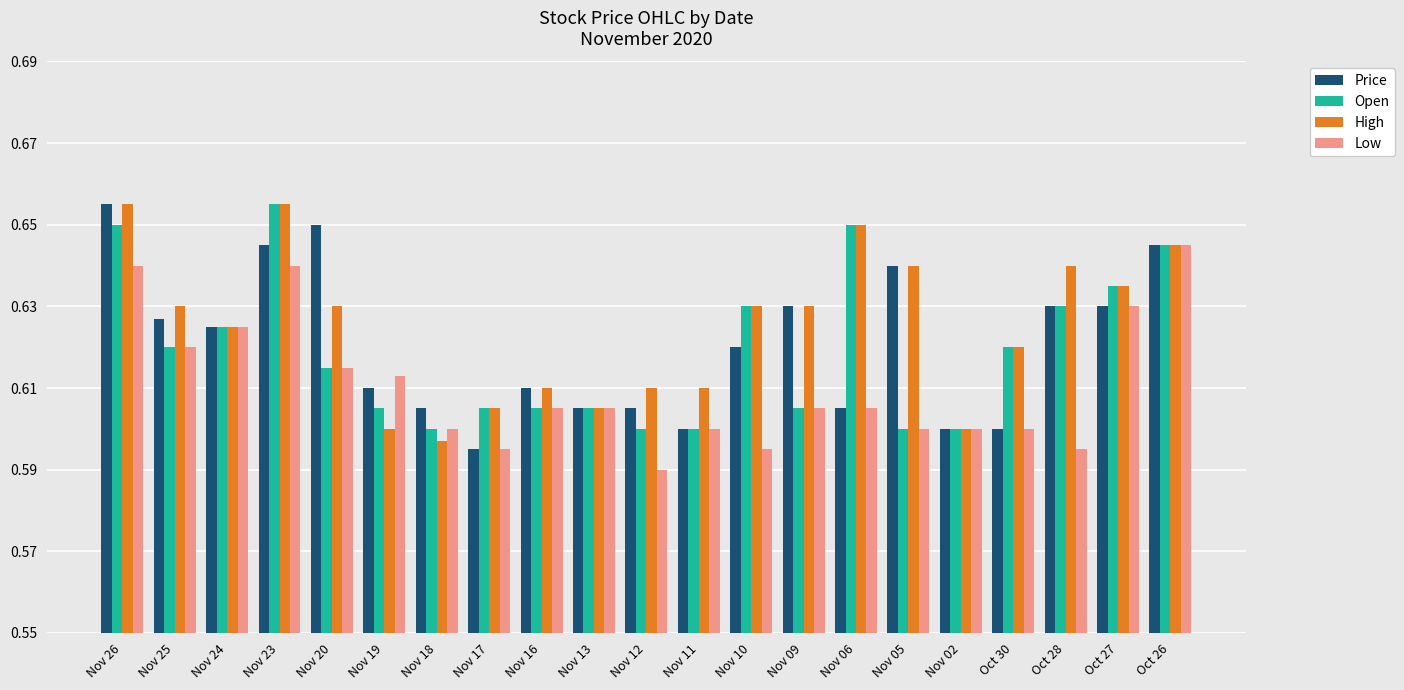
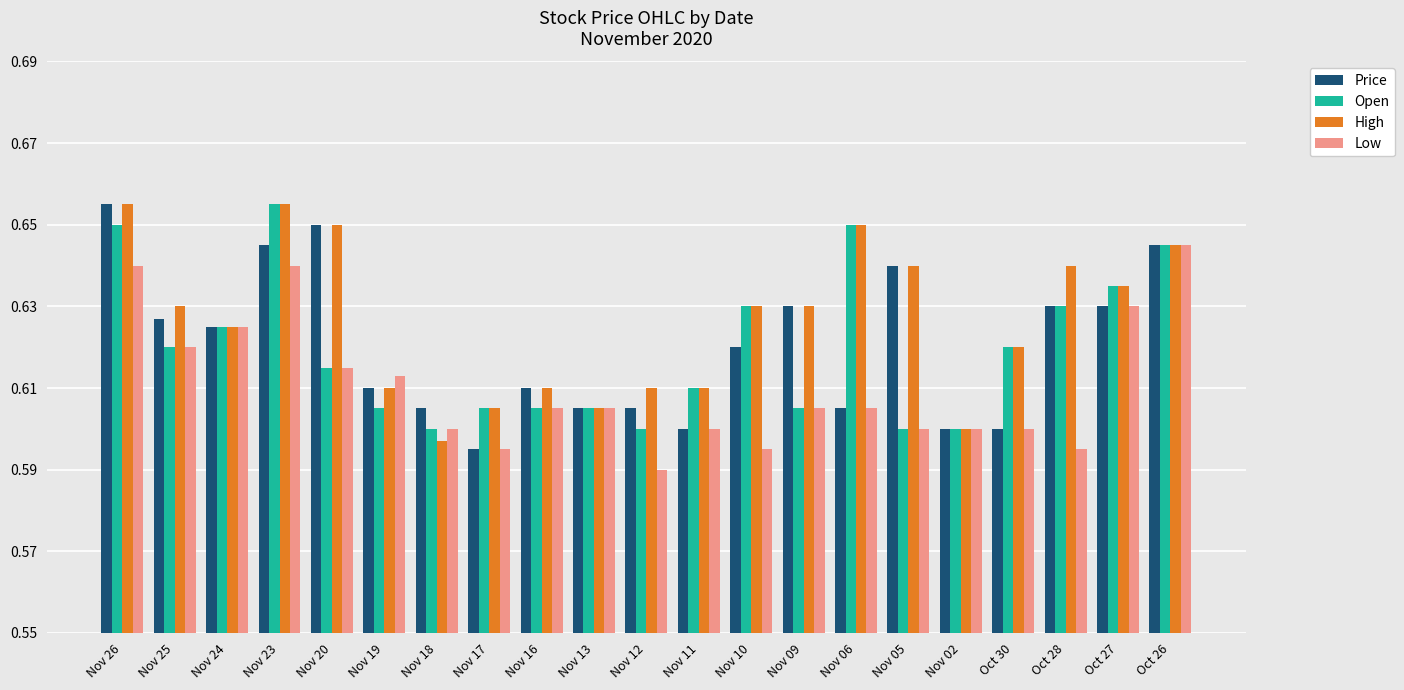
  {
    "Price": {
      "Nov 26": 0.655,
      "Nov 25": 0.627,
      "Nov 24": 0.625,
      "Nov 23": 0.645,
      "Nov 20": 0.65,
      "Nov 19": 0.61,
      "Nov 18": 0.605,
      "Nov 17": 0.595,
      "Nov 16": 0.61,
      "Nov 13": 0.605,
      "Nov 12": 0.605,
      "Nov 11": 0.60,
      "Nov 10": 0.62,
      "Nov 09": 0.63,
      "Nov 06": 0.605,
      "Nov 05": 0.64,
      "Nov 02": 0.60,
      "Oct 30": 0.60,
      "Oct 28": 0.63,
      "Oct 27": 0.63,
      "Oct 26": 0.645
    },
    "Open": {
      "Nov 26": 0.65,
      "Nov 25": 0.62,
      "Nov 24": 0.625,
      "Nov 23": 0.655,
      "Nov 20": 0.615,
      "Nov 19": 0.605,
      "Nov 18": 0.60,
      "Nov 17": 0.605,
      "Nov 16": 0.605,
      "Nov 13": 0.605,
      "Nov 12": 0.60,
-     "Nov 11": 0.60,
+     "Nov 11": 0.61,
      "Nov 10": 0.63,
      "Nov 09": 0.605,
      "Nov 06": 0.65,
      "Nov 05": 0.60,
      "Nov 02": 0.60,
      "Oct 30": 0.62,
      "Oct 28": 0.63,
      "Oct 27": 0.635,
      "Oct 26": 0.645
    },
    "High": {
      "Nov 26": 0.655,
      "Nov 25": 0.63,
      "Nov 24": 0.625,
      "Nov 23": 0.655,
-     "Nov 20": 0.63,
-     "Nov 19": 0.60,
+     "Nov 20": 0.65,
+     "Nov 19": 0.61,
      "Nov 18": 0.597,
      "Nov 17": 0.605,
      "Nov 16": 0.61,
      "Nov 13": 0.605,
      "Nov 12": 0.61,
      "Nov 11": 0.61,
      "Nov 10": 0.63,
      "Nov 09": 0.63,
      "Nov 06": 0.65,
      "Nov 05": 0.64,
      "Nov 02": 0.60,
      "Oct 30": 0.62,
      "Oct 28": 0.64,
      "Oct 27": 0.635,
      "Oct 26": 0.645
    },
    "Low": {
      "Nov 26": 0.64,
      "Nov 25": 0.62,
      "Nov 24": 0.625,
      "Nov 23": 0.64,
      "Nov 20": 0.615,
      "Nov 19": 0.613,
      "Nov 18": 0.60,
      "Nov 17": 0.595,
      "Nov 16": 0.605,
      "Nov 13": 0.605,
      "Nov 12": 0.59,
      "Nov 11": 0.60,
      "Nov 10": 0.595,
      "Nov 09": 0.605,
      "Nov 06": 0.605,
      "Nov 05": 0.60,
      "Nov 02": 0.60,
      "Oct 30": 0.60,
      "Oct 28": 0.595,
      "Oct 27": 0.63,
      "Oct 26": 0.645
    }
  }
